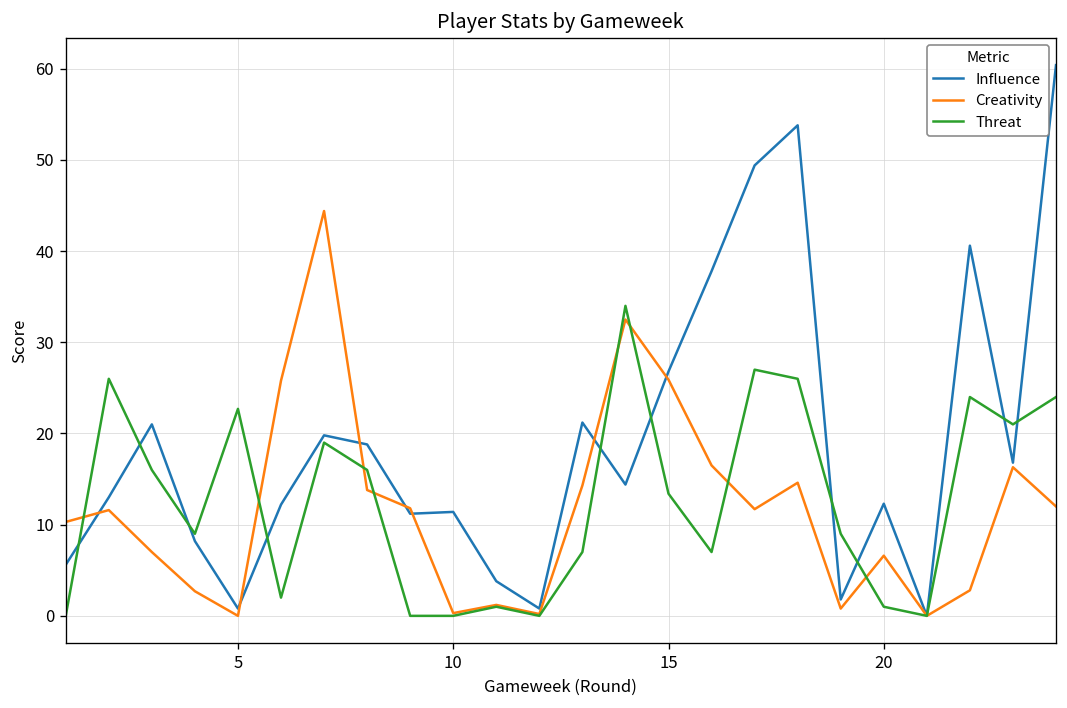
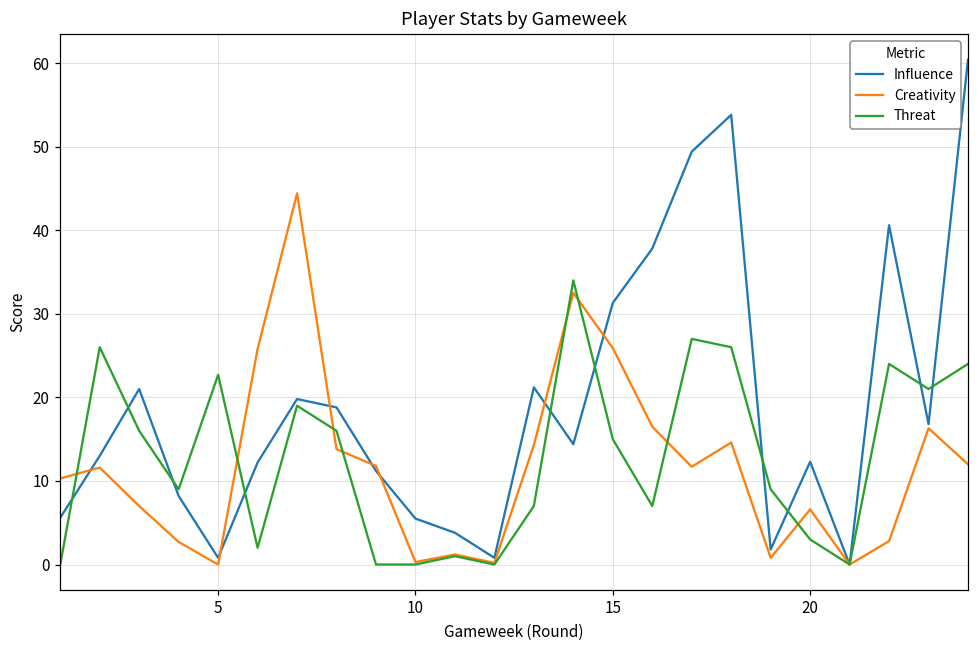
  {
    "Influence": {
      "5": 1,
-     "10": 11,
-     "15": 27,
+     "10": 6,
+     "15": 31,
      "20": 12
    },
    "Creativity": {
      "5": 0,
      "15": 26,
      "20": 7
    },
    "Threat": {
      "5": 23,
-     "15": 13,
-     "20": 1
+     "15": 15,
+     "20": 3
    }
  }
